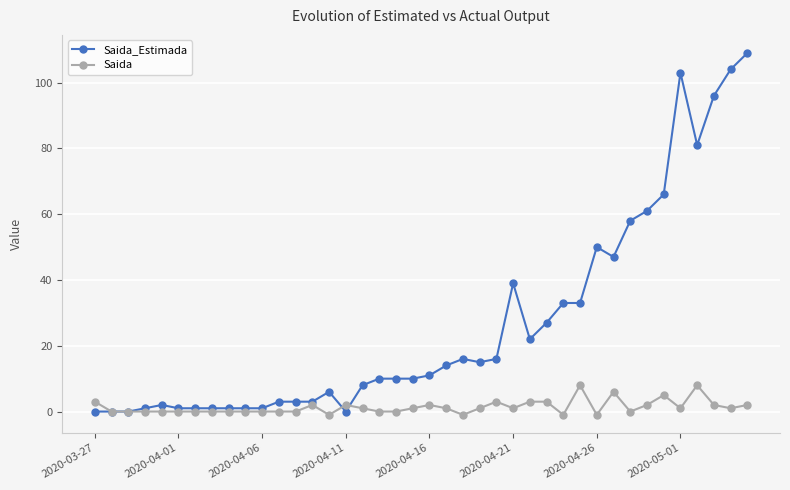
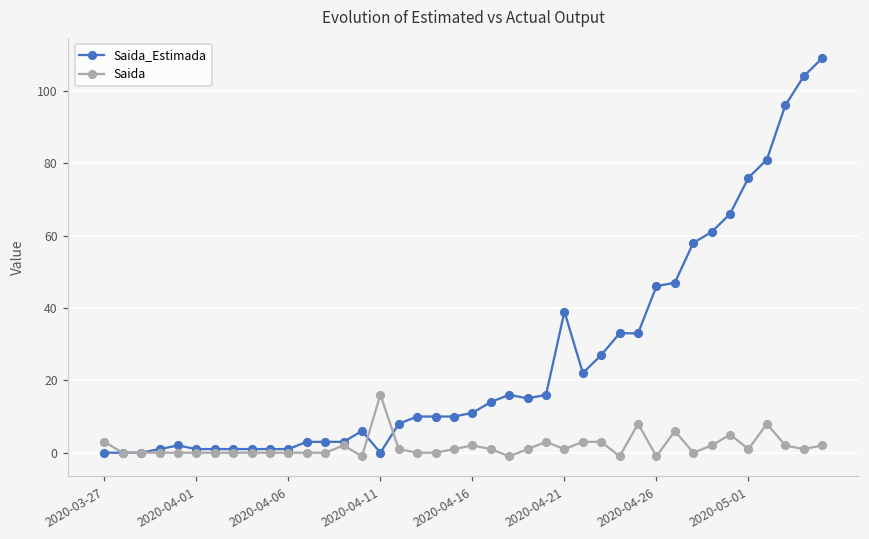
  {
    "Saida_Estimada": {
      "2020-03-27": 0,
      "2020-04-01": 1,
      "2020-04-06": 1,
      "2020-04-11": 0,
      "2020-04-16": 11,
      "2020-04-21": 39,
-     "2020-04-26": 50,
-     "2020-05-01": 103
+     "2020-04-26": 46,
+     "2020-05-01": 76
    },
    "Saida": {
      "2020-03-27": 3,
      "2020-04-01": 0,
      "2020-04-06": 0,
-     "2020-04-11": 2,
+     "2020-04-11": 16,
      "2020-04-16": 2,
      "2020-04-21": 1,
      "2020-04-26": -1,
      "2020-05-01": 1
    }
  }
